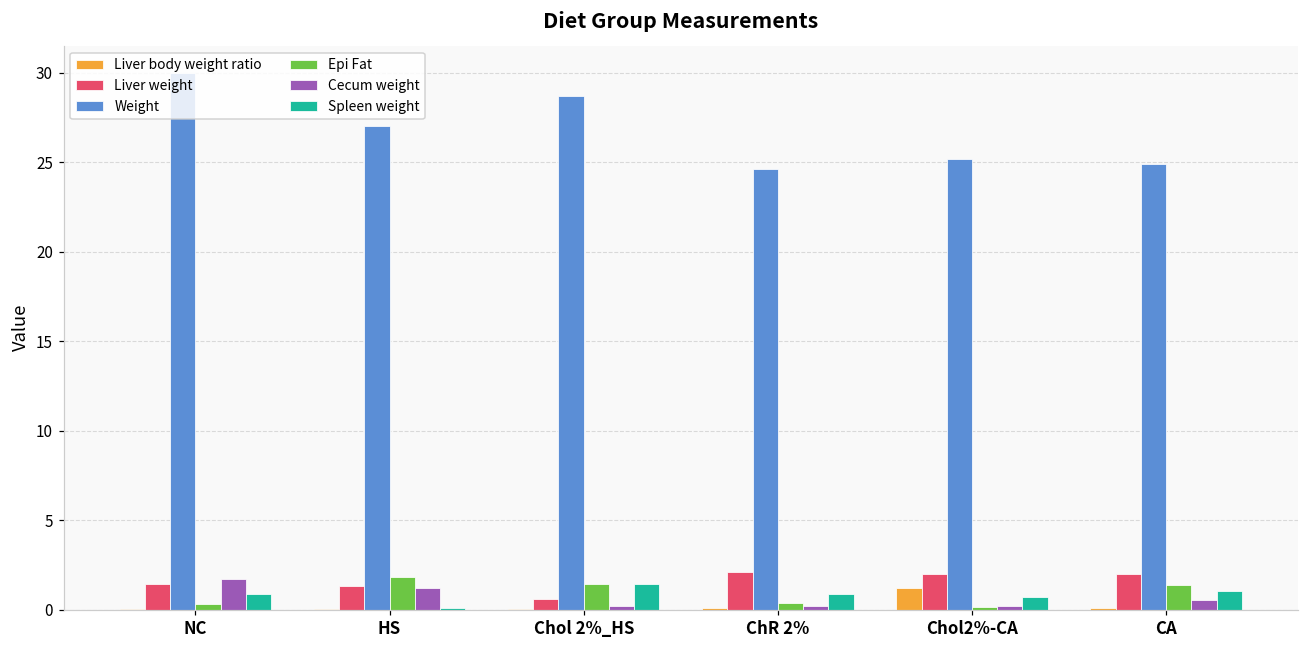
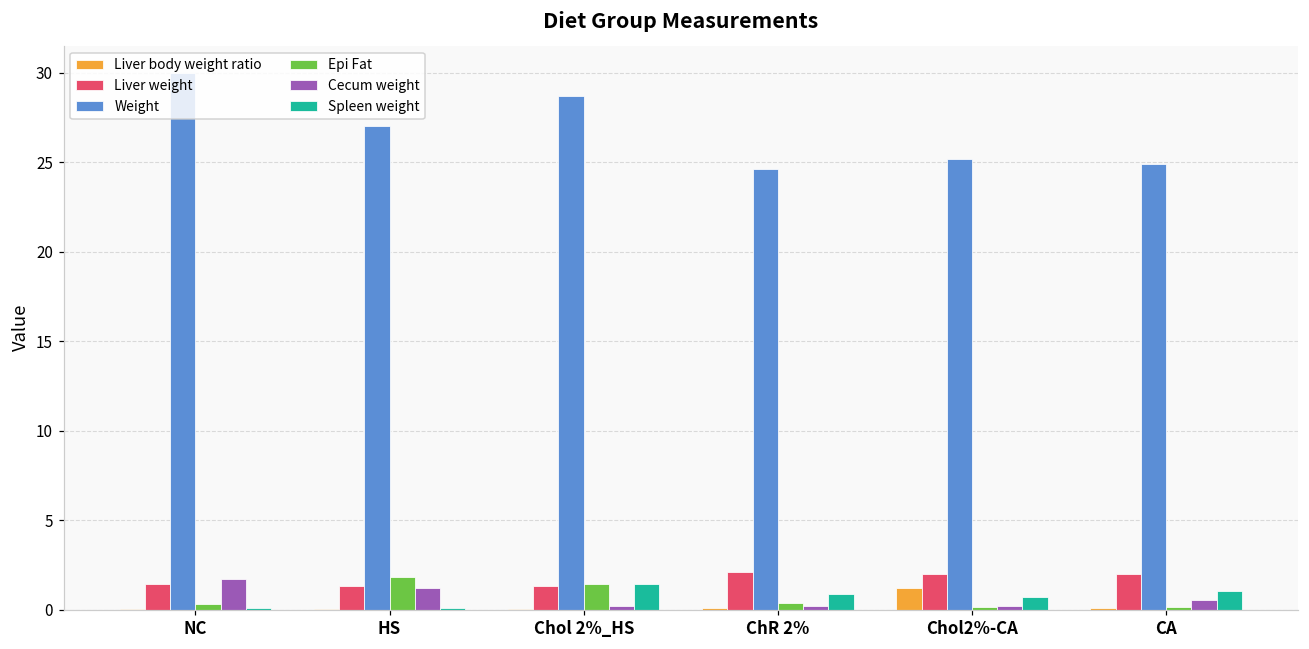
  {
    "Liver body weight ratio": {
      "Chol2%-CA": 1.2
    },
    "Liver weight": {
      "NC": 1.4,
      "HS": 1.3,
-     "Chol 2%_HS": 0.6,
+     "Chol 2%_HS": 1.3,
      "ChR 2%": 2.1,
      "Chol2%-CA": 2.0,
      "CA": 2.0
    },
    "Weight": {
      "HS": 27.0,
      "Chol 2%_HS": 28.7,
      "ChR 2%": 24.6,
      "Chol2%-CA": 25.2,
      "CA": 24.9
    },
    "Epi Fat": {
      "NC": 0.3,
      "HS": 1.8,
      "Chol 2%_HS": 1.4,
      "ChR 2%": 0.4,
      "Chol2%-CA": 0.2,
-     "CA": 1.4
+     "CA": 0.2
    },
    "Cecum weight": {
      "NC": 1.7,
      "HS": 1.2,
      "Chol 2%_HS": 0.2,
      "ChR 2%": 0.2,
      "Chol2%-CA": 0.2,
      "CA": 0.5
    },
    "Spleen weight": {
-     "NC": 0.9,
+     "NC": 0.1,
      "Chol 2%_HS": 1.4,
      "ChR 2%": 0.9,
      "Chol2%-CA": 0.7,
      "CA": 1.1
    }
  }
